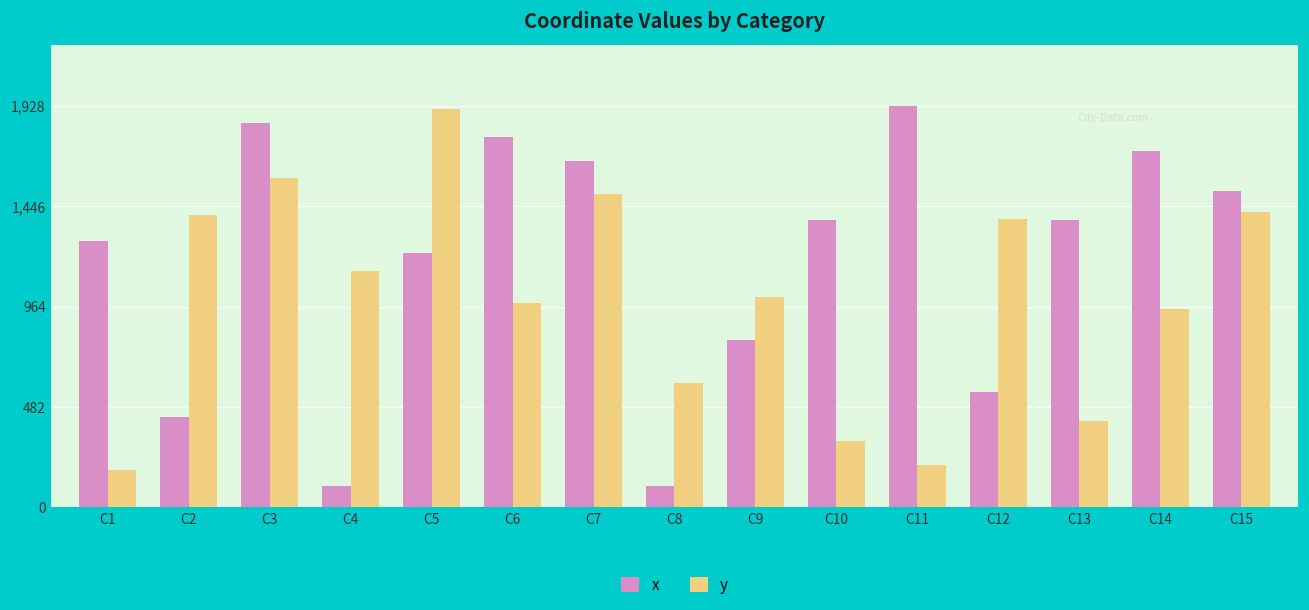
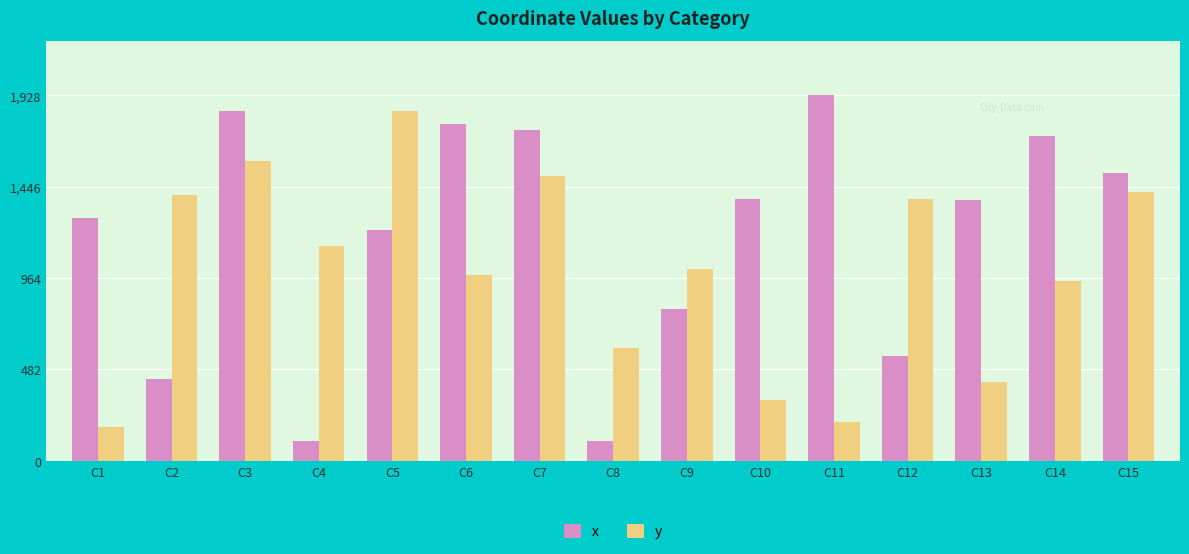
  {
    "x": {
      "C1": "1,280",
      "C2": "430",
      "C3": "1,850",
      "C4": "110",
      "C5": "1,220",
      "C6": "1,780",
-     "C7": "1,660",
+     "C7": "1,750",
      "C8": "100",
      "C9": "800",
      "C10": "1,380",
      "C11": "1,930",
      "C12": "550",
      "C13": "1,380",
      "C14": "1,710",
      "C15": "1,520"
    },
    "y": {
      "C1": "180",
      "C2": "1,400",
      "C3": "1,580",
      "C4": "1,140",
-     "C5": "1,910",
+     "C5": "1,850",
      "C6": "980",
      "C7": "1,500",
      "C8": "600",
      "C9": "1,010",
      "C10": "320",
      "C11": "200",
      "C12": "1,380",
      "C13": "420",
      "C14": "950",
      "C15": "1,420"
    }
  }
